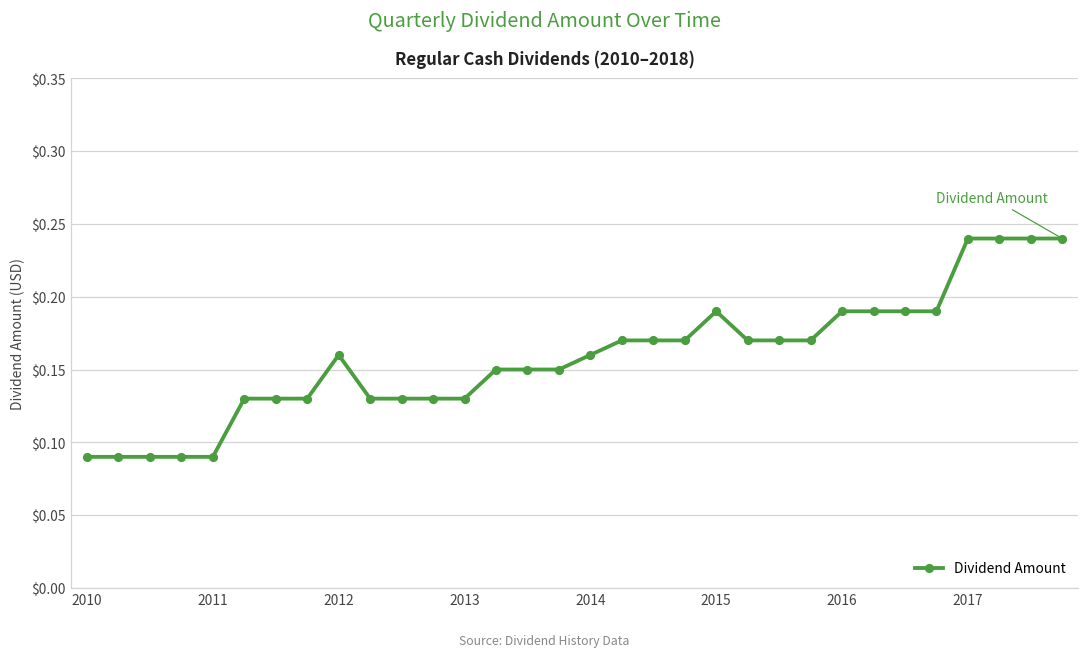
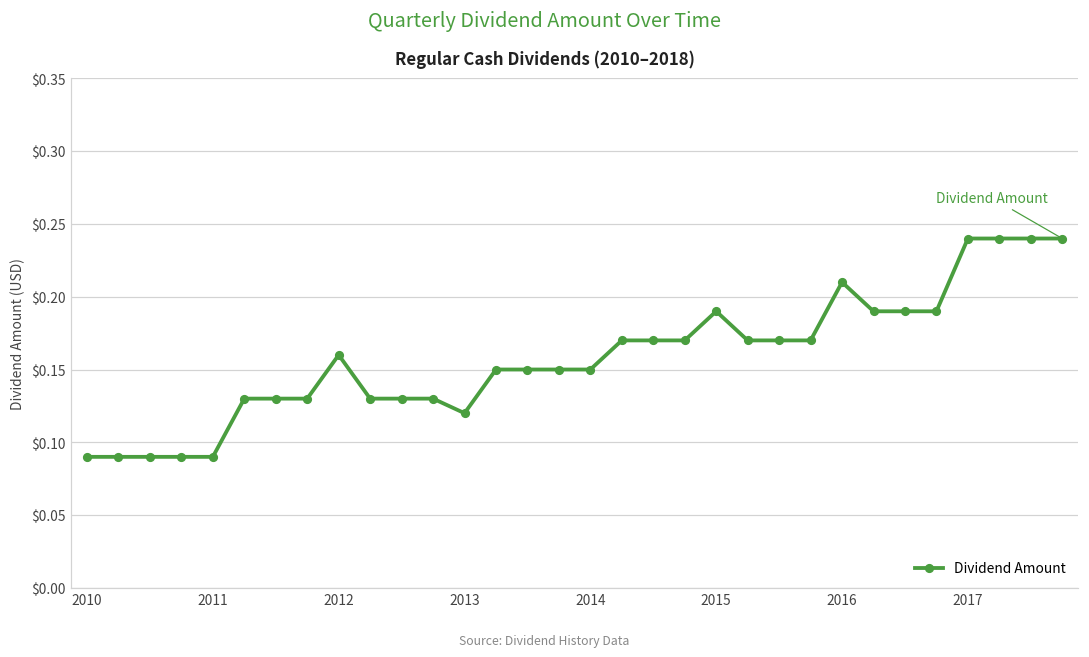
  {
    "2010": "$0.09",
    "2011": "$0.09",
    "2012": "$0.16",
-   "2013": "$0.13",
-   "2014": "$0.16",
+   "2013": "$0.12",
+   "2014": "$0.15",
    "2015": "$0.19",
-   "2016": "$0.19",
+   "2016": "$0.21",
    "2017": "$0.24"
  }
